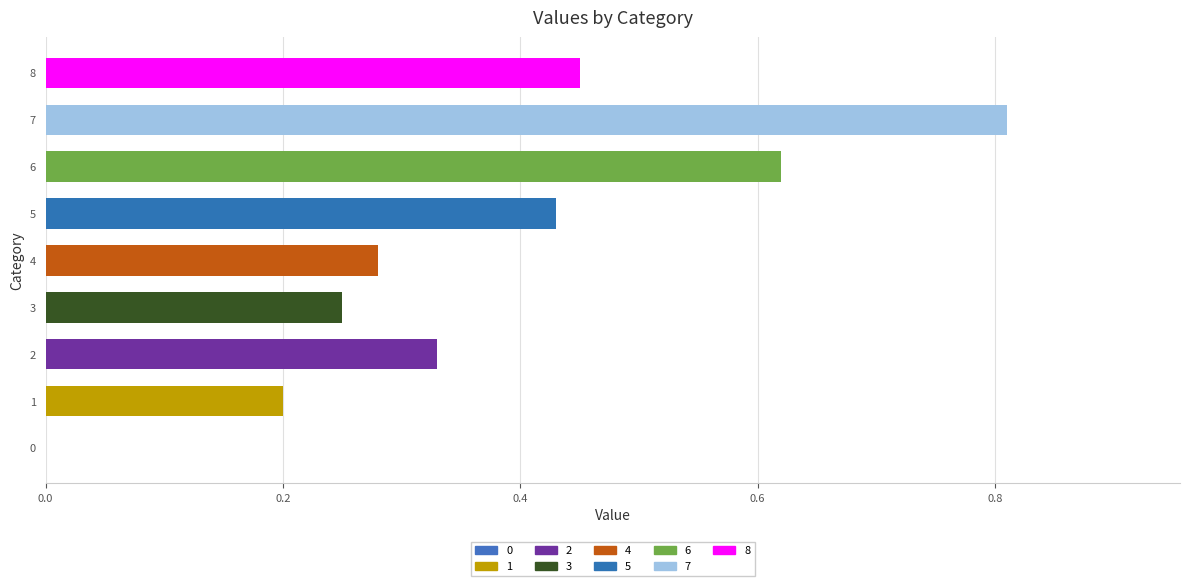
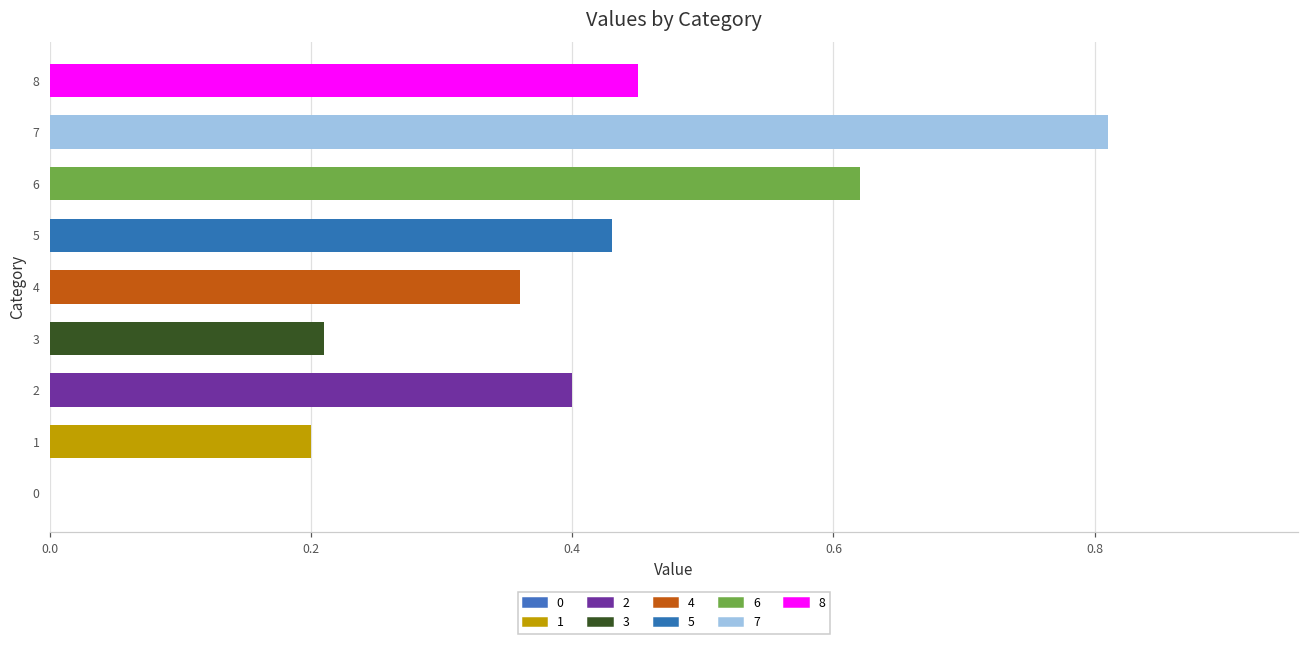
  {
    "8": 0.45,
    "7": 0.81,
    "6": 0.62,
    "5": 0.43,
-   "4": 0.28,
-   "3": 0.25,
-   "2": 0.33,
+   "4": 0.36,
+   "3": 0.21,
+   "2": 0.40,
    "1": 0.20,
    "0": 0.00
  }
